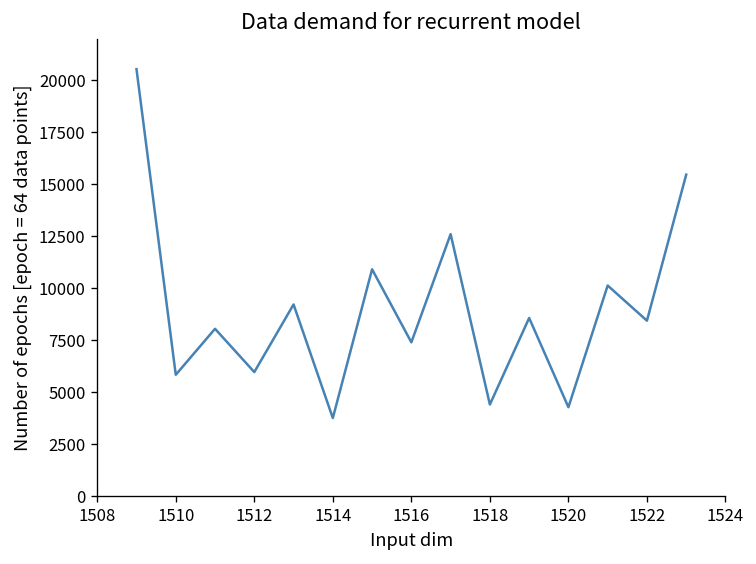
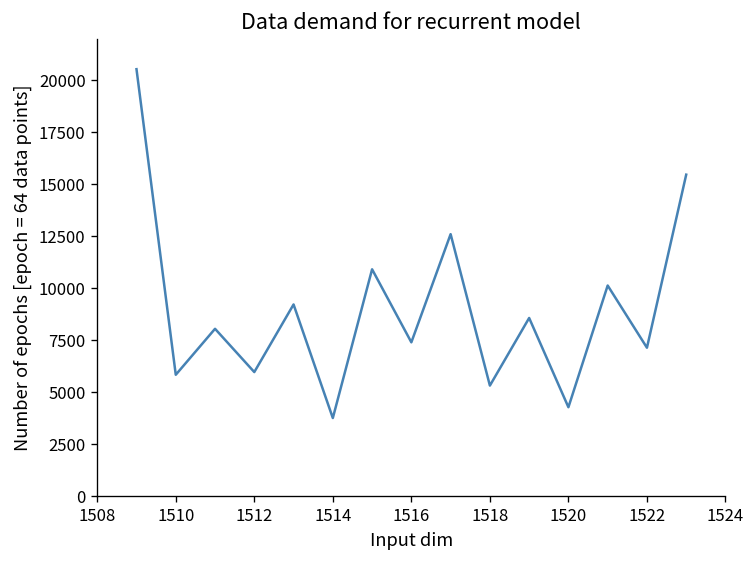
  {
    "1510": 5900,
    "1512": 6000,
    "1514": 3800,
    "1516": 7400,
-   "1518": 4400,
+   "1518": 5300,
    "1520": 4300,
-   "1522": 8500
+   "1522": 7200
  }
